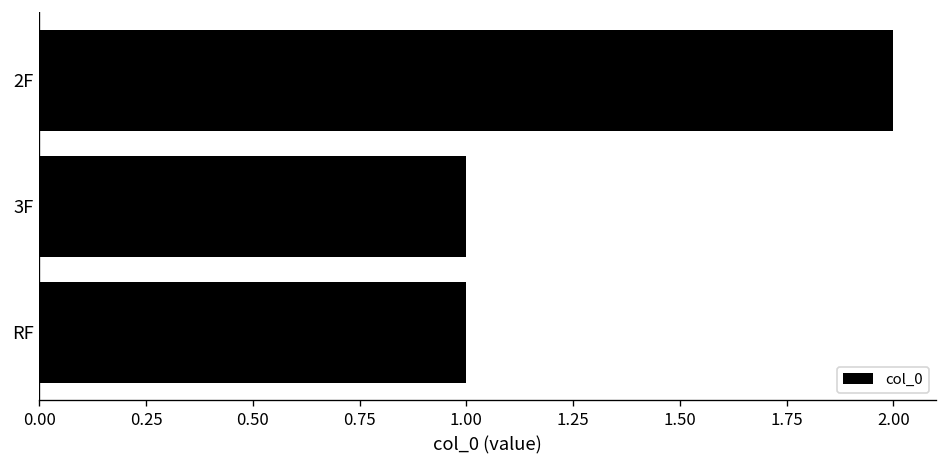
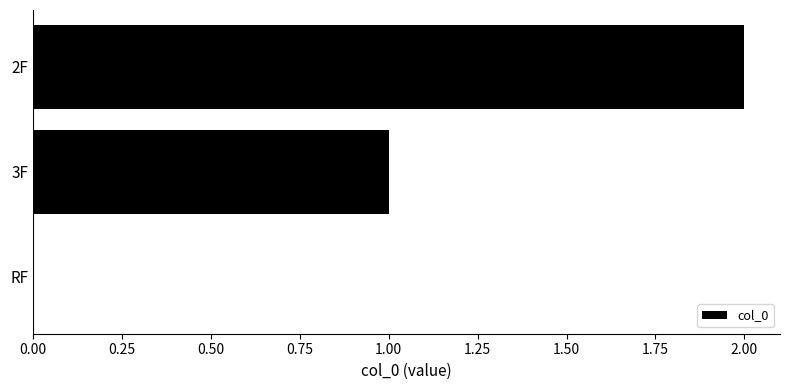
  {
    "2F": 2,
    "3F": 1,
-   "RF": 1
+   "RF": 0
  }
